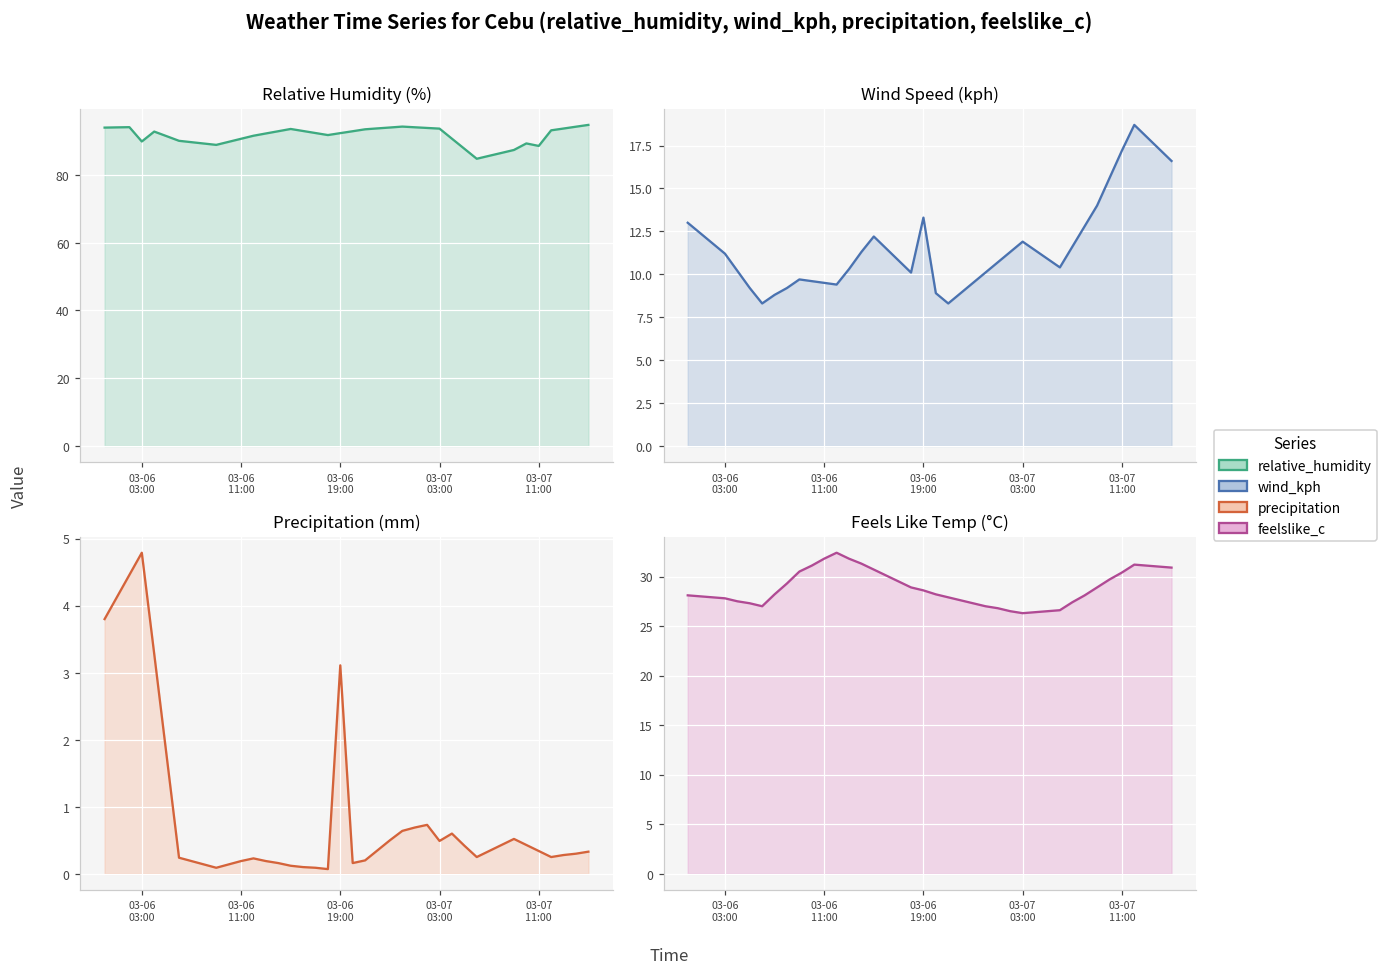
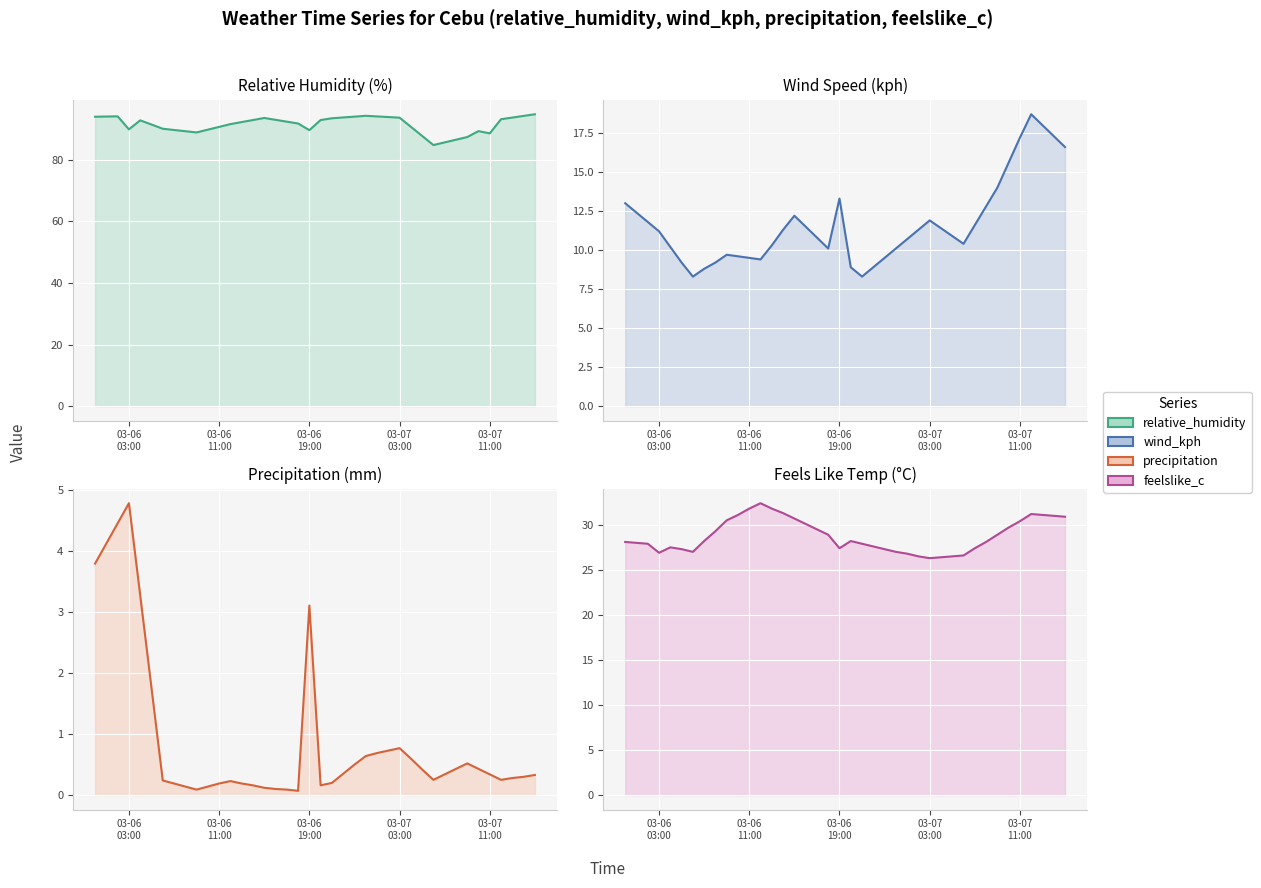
  {
    "Relative Humidity (%)": {
      "03-06 03:00": 90,
      "03-06 11:00": 91,
-     "03-06 19:00": 92,
+     "03-06 19:00": 90,
      "03-07 03:00": 94,
      "03-07 11:00": 89
    },
    "Wind Speed (kph)": {
      "03-06 03:00": 11.2,
      "03-06 11:00": 9.5,
      "03-06 19:00": 13.3,
      "03-07 03:00": 11.9,
      "03-07 11:00": 17.2
    },
    "Precipitation (mm)": {
      "03-06 03:00": 4.8,
      "03-06 11:00": 0.2,
      "03-06 19:00": 3.1,
-     "03-07 03:00": 0.5,
+     "03-07 03:00": 0.8,
      "03-07 11:00": 0.3
    },
    "Feels Like Temp (°C)": {
-     "03-06 03:00": 28,
+     "03-06 03:00": 27,
      "03-06 11:00": 32,
-     "03-06 19:00": 29,
+     "03-06 19:00": 27,
      "03-07 03:00": 26,
      "03-07 11:00": 30
    }
  }
